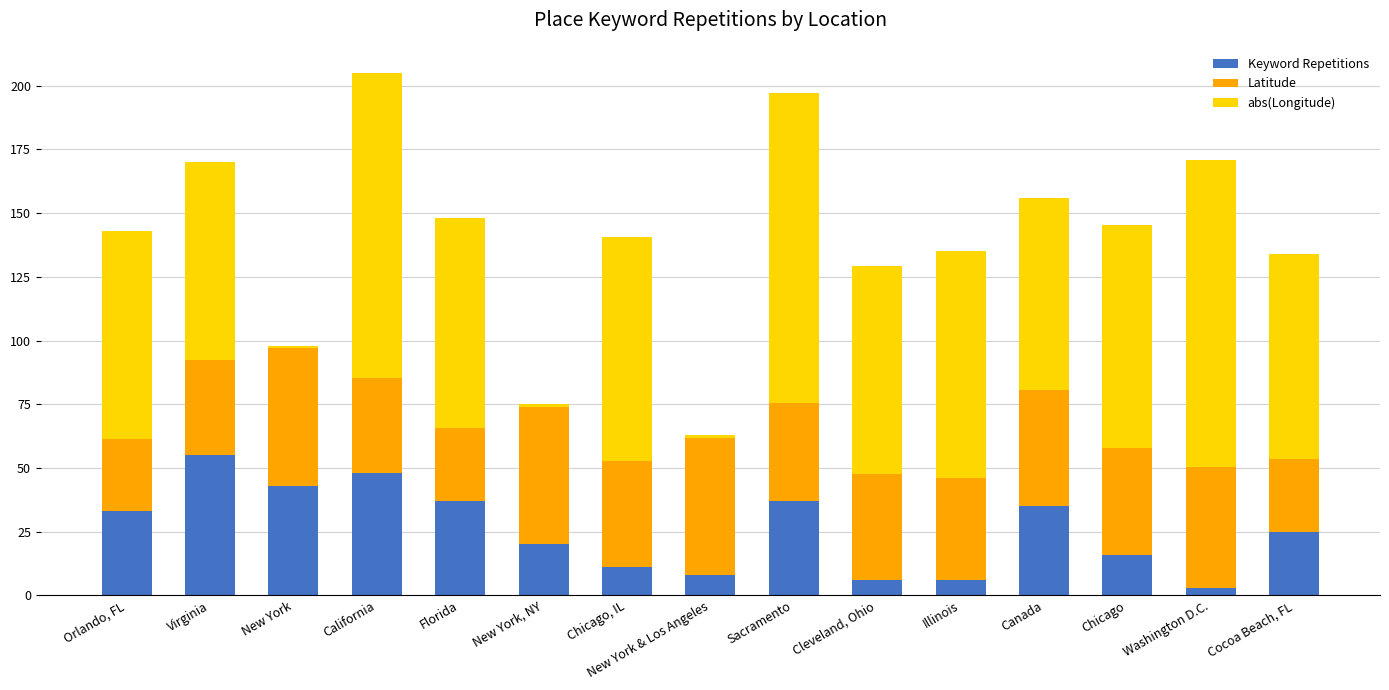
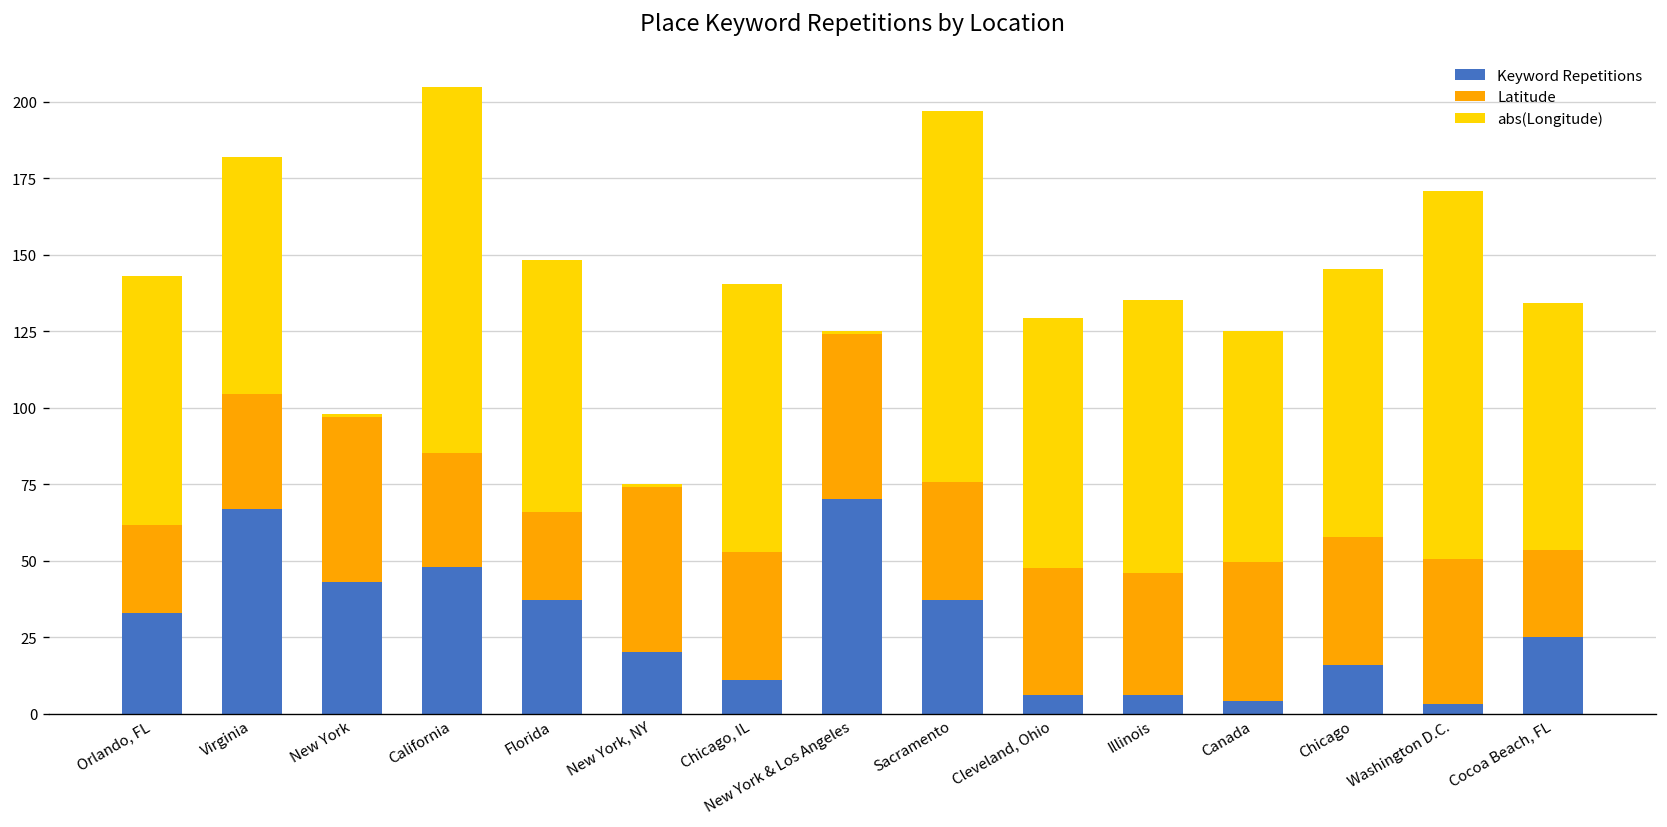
  {
    "Keyword Repetitions": {
      "Orlando, FL": 33,
-     "Virginia": 55,
+     "Virginia": 67,
      "New York": 43,
      "California": 48,
      "Florida": 37,
      "New York, NY": 20,
      "Chicago, IL": 11,
-     "New York & Los Angeles": 8,
+     "New York & Los Angeles": 70,
      "Sacramento": 37,
      "Cleveland, Ohio": 6,
      "Illinois": 6,
-     "Canada": 35,
+     "Canada": 4,
      "Chicago": 16,
      "Washington D.C.": 3,
      "Cocoa Beach, FL": 25
    }
  }
